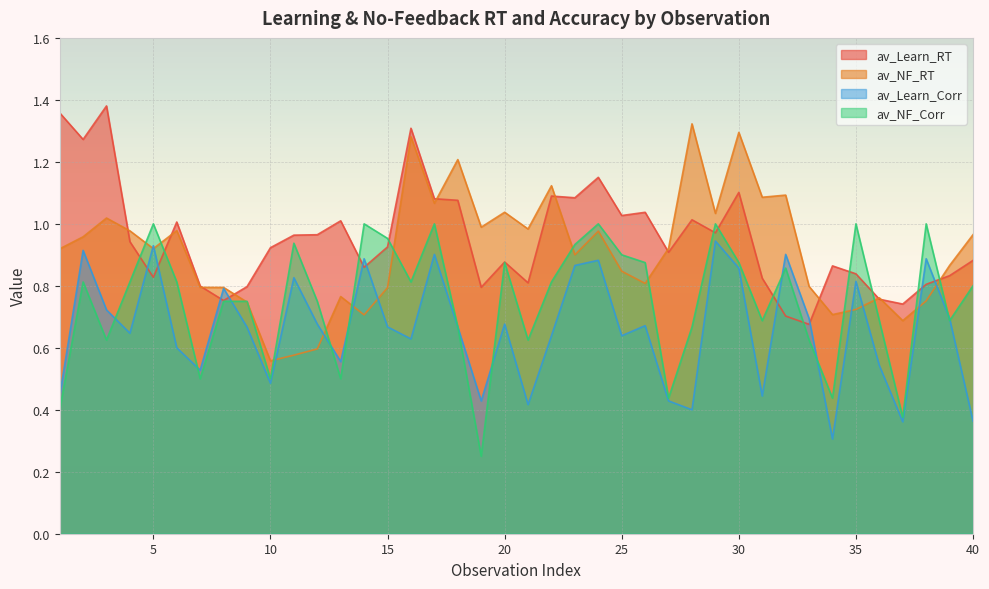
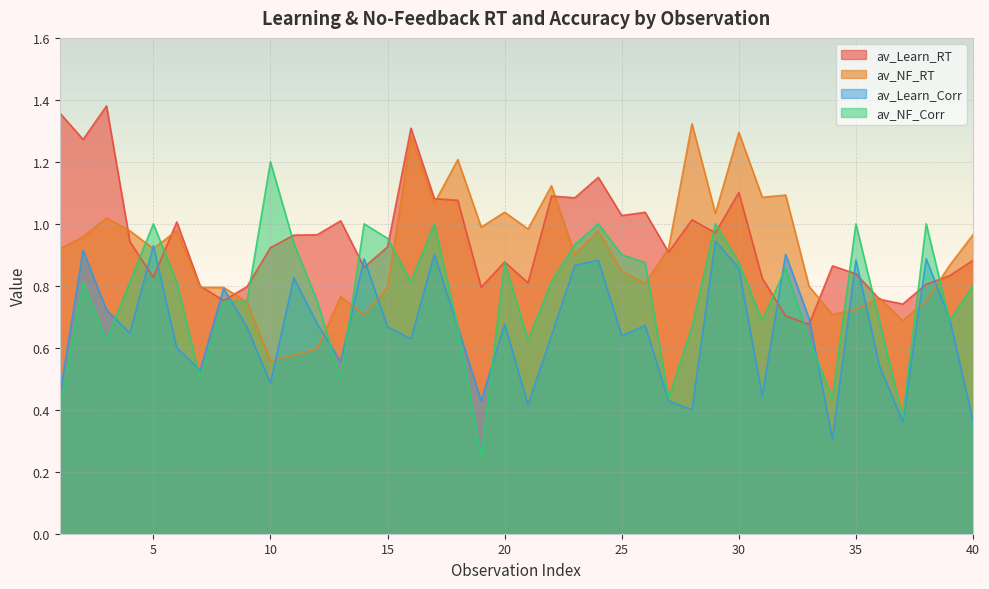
  {
    "av_Learn_Corr": {
      "5": 0.93,
      "10": 0.49,
      "15": 0.67,
      "20": 0.68,
      "25": 0.64,
      "30": 0.86,
-     "35": 0.81,
+     "35": 0.88,
      "40": 0.36
    },
    "av_NF_Corr": {
      "5": 1.0,
-     "10": 0.5,
+     "10": 1.2,
      "15": 0.95,
      "25": 0.9,
      "30": 0.88,
      "35": 1.0,
      "40": 0.8
    }
  }
